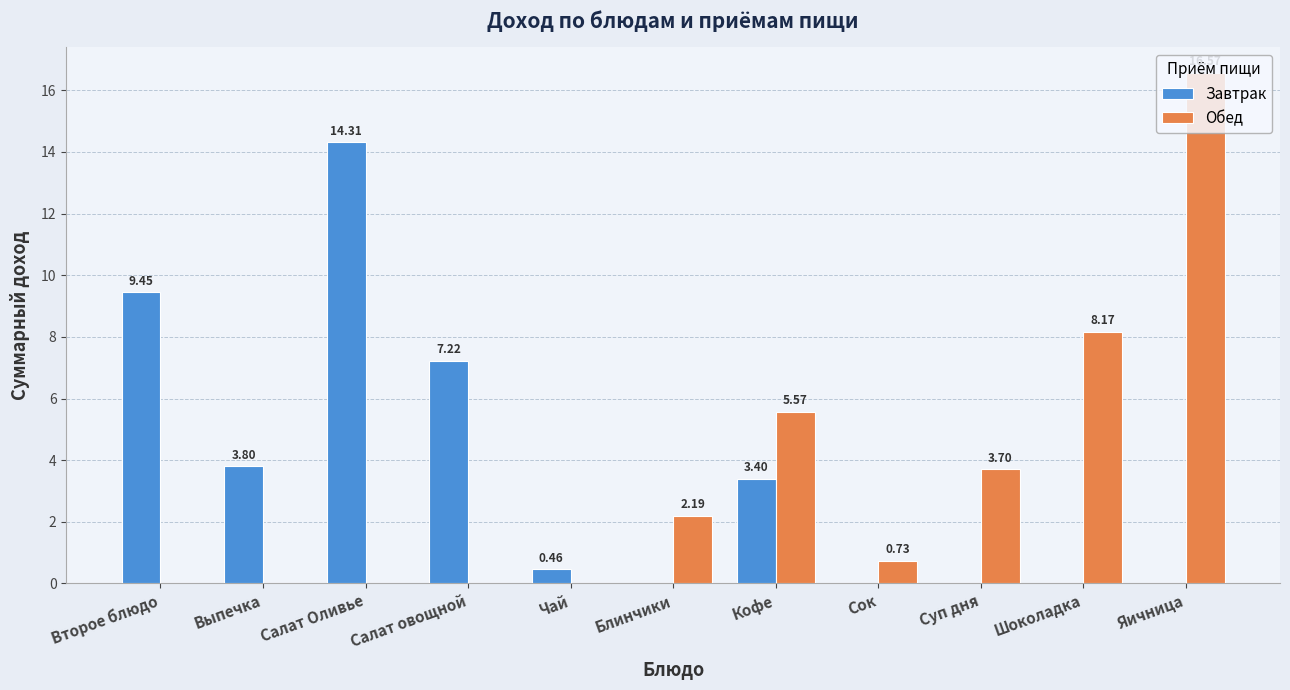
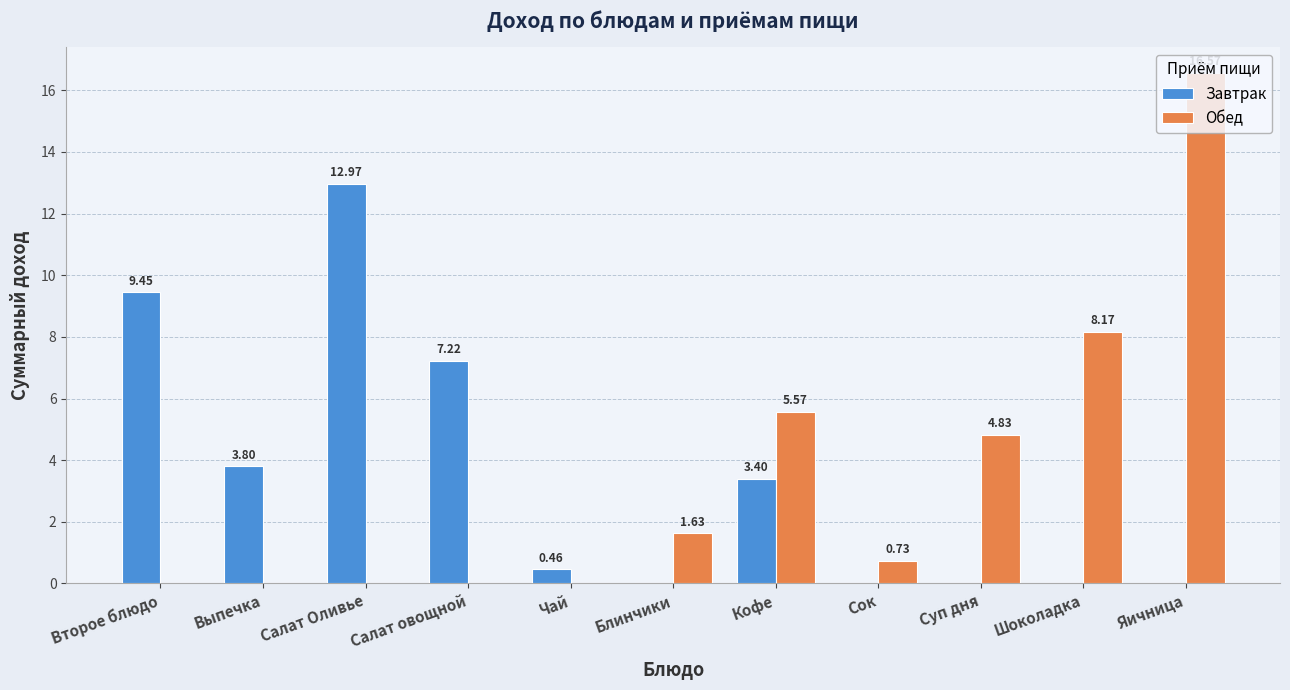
  {
    "Завтрак": {
      "Второе блюдо": 9.45,
      "Выпечка": 3.80,
-     "Салат Оливье": 14.31,
+     "Салат Оливье": 12.97,
      "Салат овощной": 7.22,
      "Чай": 0.46,
      "Кофе": 3.40
    },
    "Обед": {
-     "Блинчики": 2.19,
+     "Блинчики": 1.63,
      "Кофе": 5.57,
      "Сок": 0.73,
-     "Суп дня": 3.70,
+     "Суп дня": 4.83,
      "Шоколадка": 8.17
    }
  }
